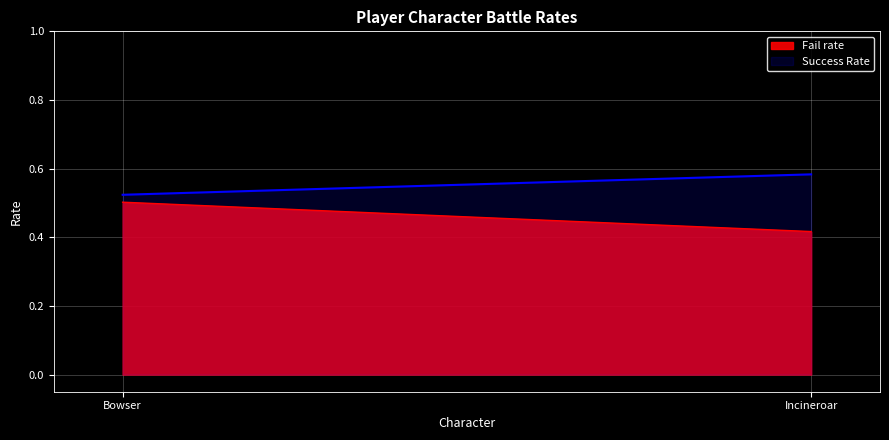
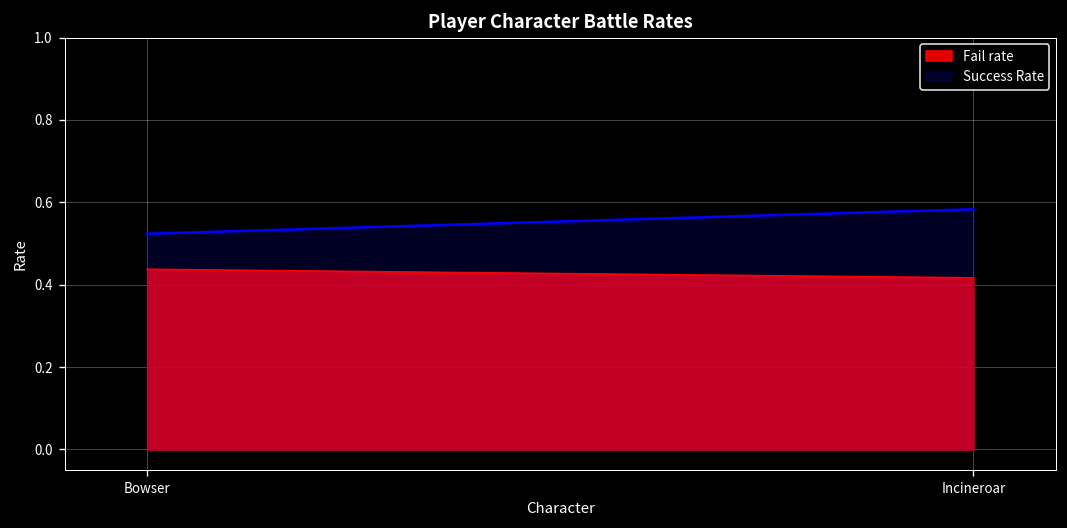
  {
    "Fail rate": {
-     "Bowser": 0.50,
+     "Bowser": 0.44,
      "Incineroar": 0.42
    },
    "Success Rate": {
      "Bowser": 0.52,
      "Incineroar": 0.58
    }
  }
